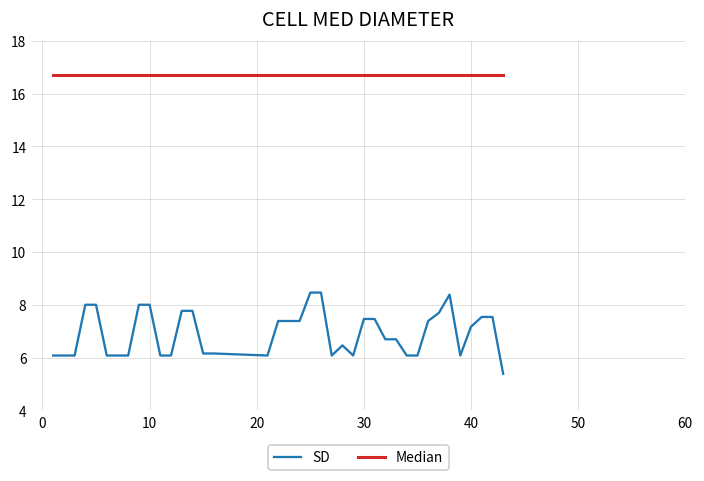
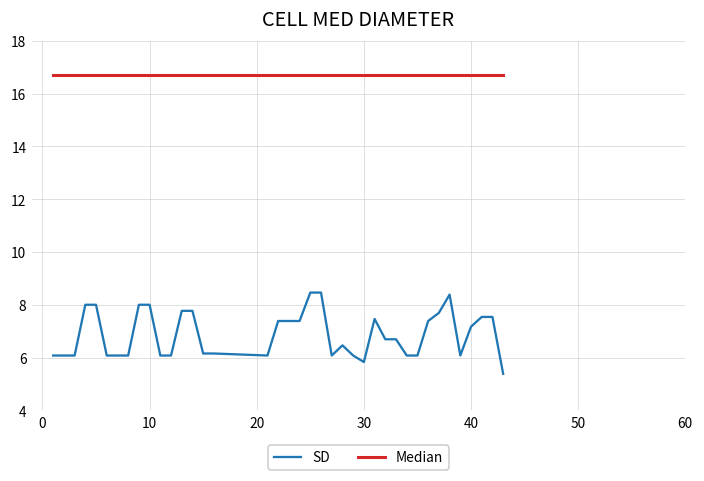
  {
    "SD": {
      "10": 8.0,
-     "30": 7.5,
+     "30": 5.8,
      "40": 7.2
    },
    "Median": {
      "10": 16.7,
      "30": 16.7,
      "40": 16.7
    }
  }
